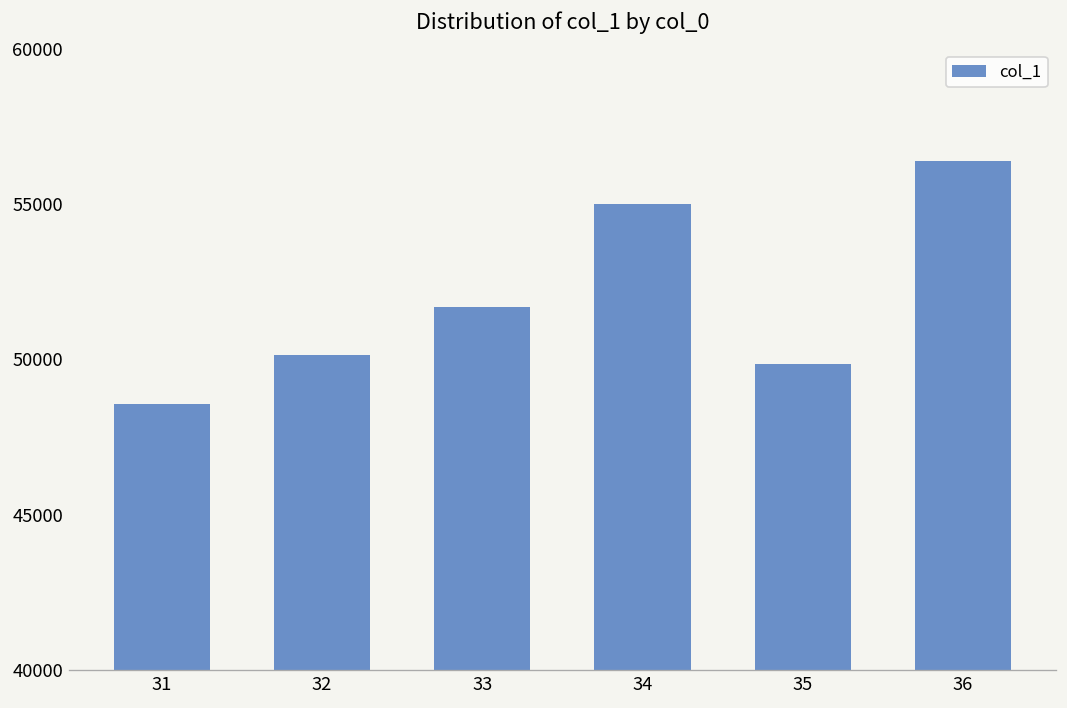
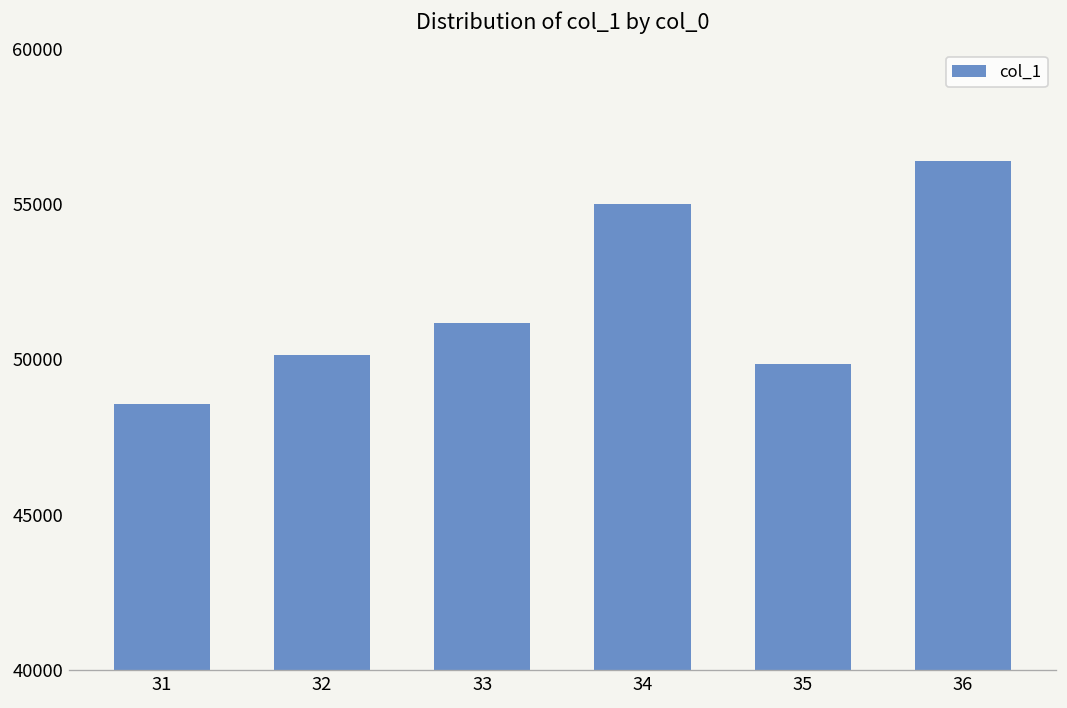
  {
    "31": 48600,
    "32": 50100,
-   "33": 51700,
+   "33": 51200,
    "34": 55000,
    "35": 49800,
    "36": 56400
  }
